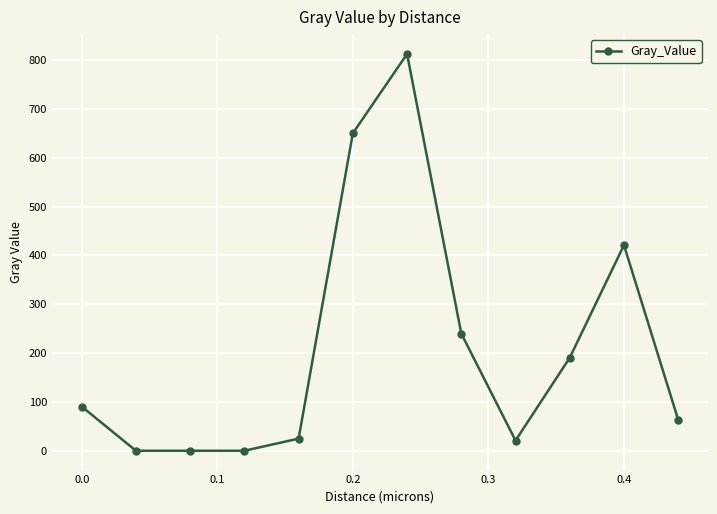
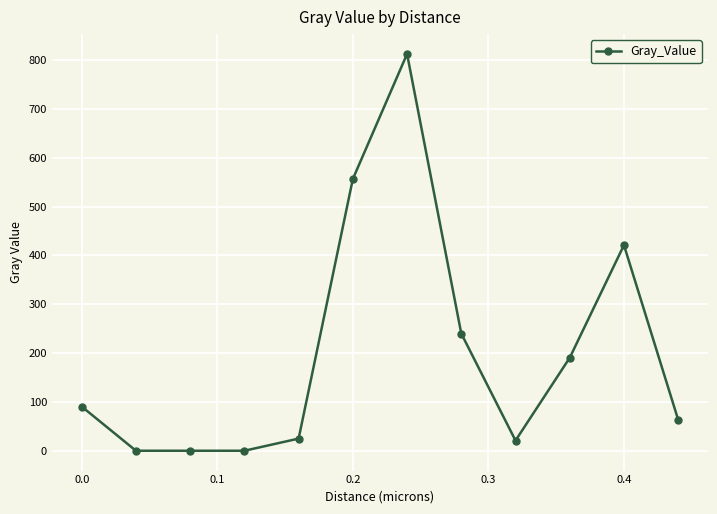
  {
    "0.0": 90,
-   "0.2": 650,
+   "0.2": 560,
    "0.4": 420
  }
